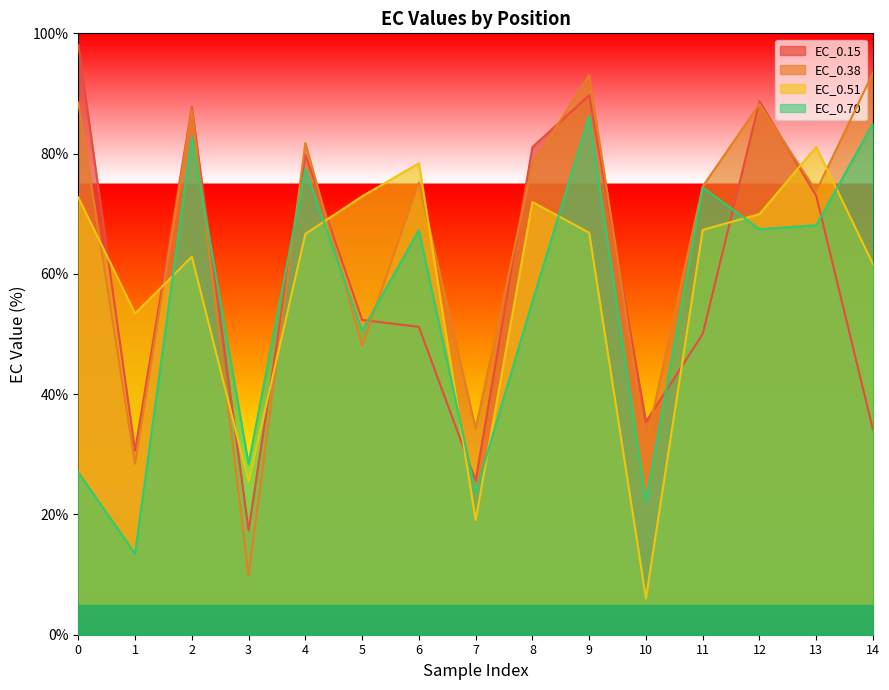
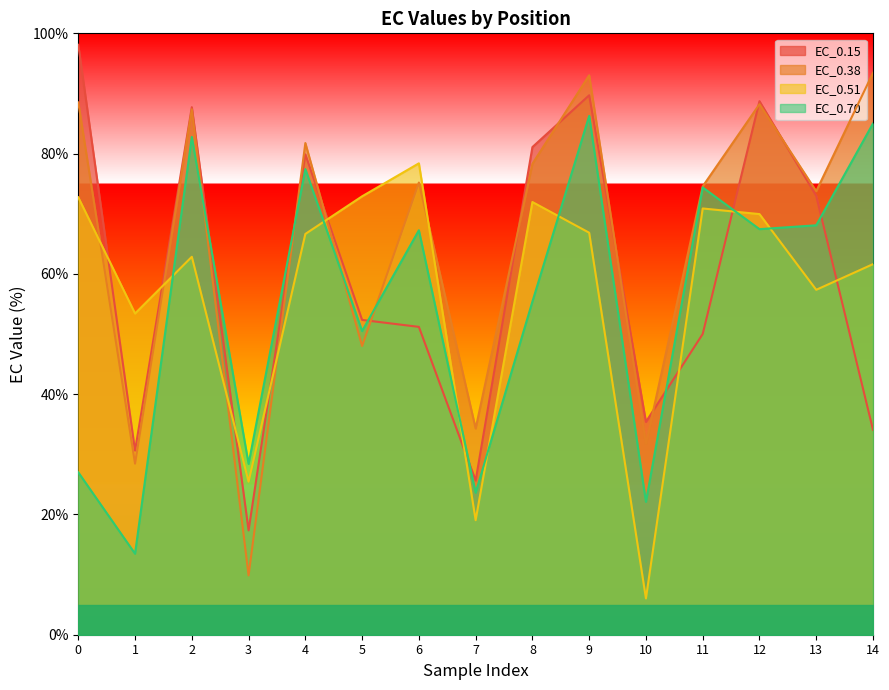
  {
    "EC_0.51": {
      "0": "73%",
      "1": "53%",
      "2": "63%",
      "3": "25%",
      "4": "67%",
      "5": "73%",
      "6": "78%",
      "7": "19%",
      "8": "72%",
      "9": "67%",
      "10": "6%",
-     "11": "67%",
+     "11": "71%",
      "12": "70%",
-     "13": "81%",
+     "13": "57%",
      "14": "62%"
    }
  }
